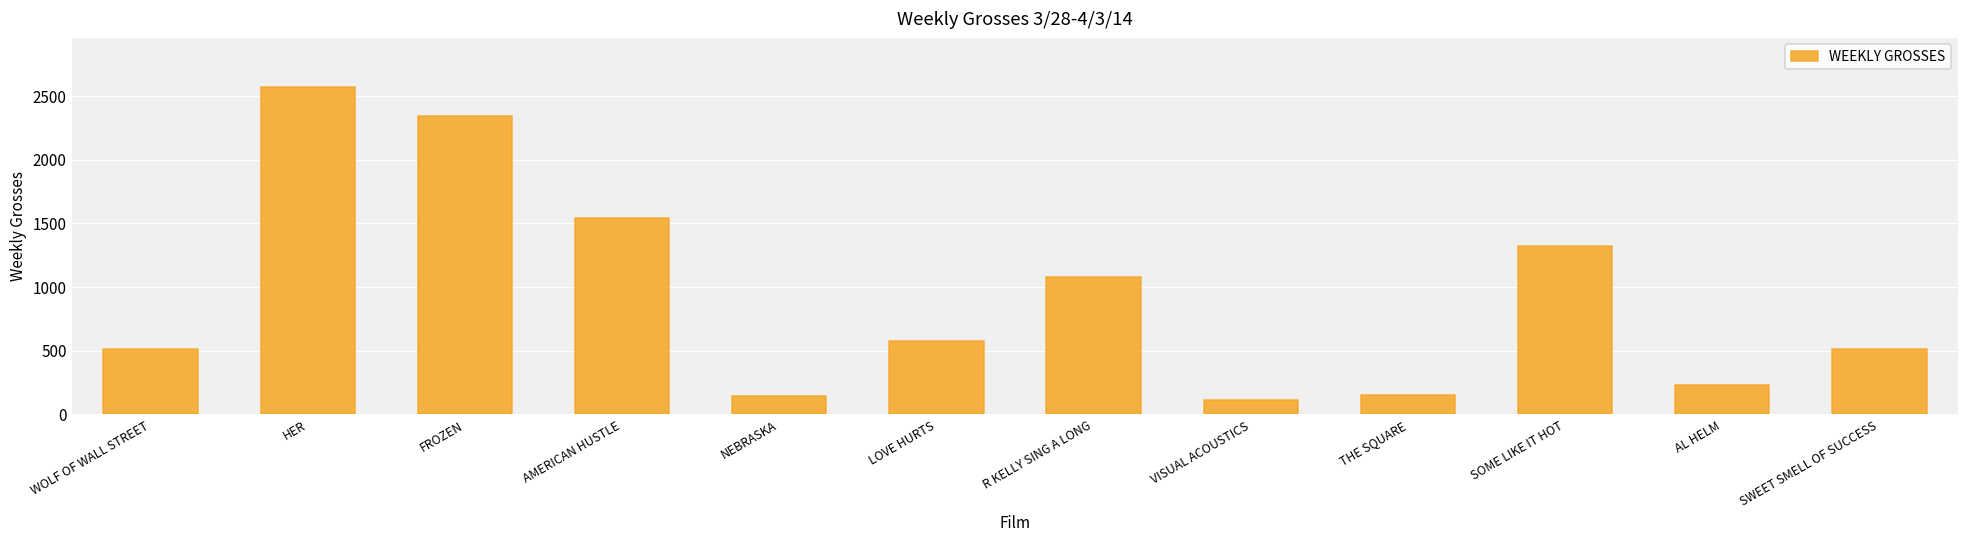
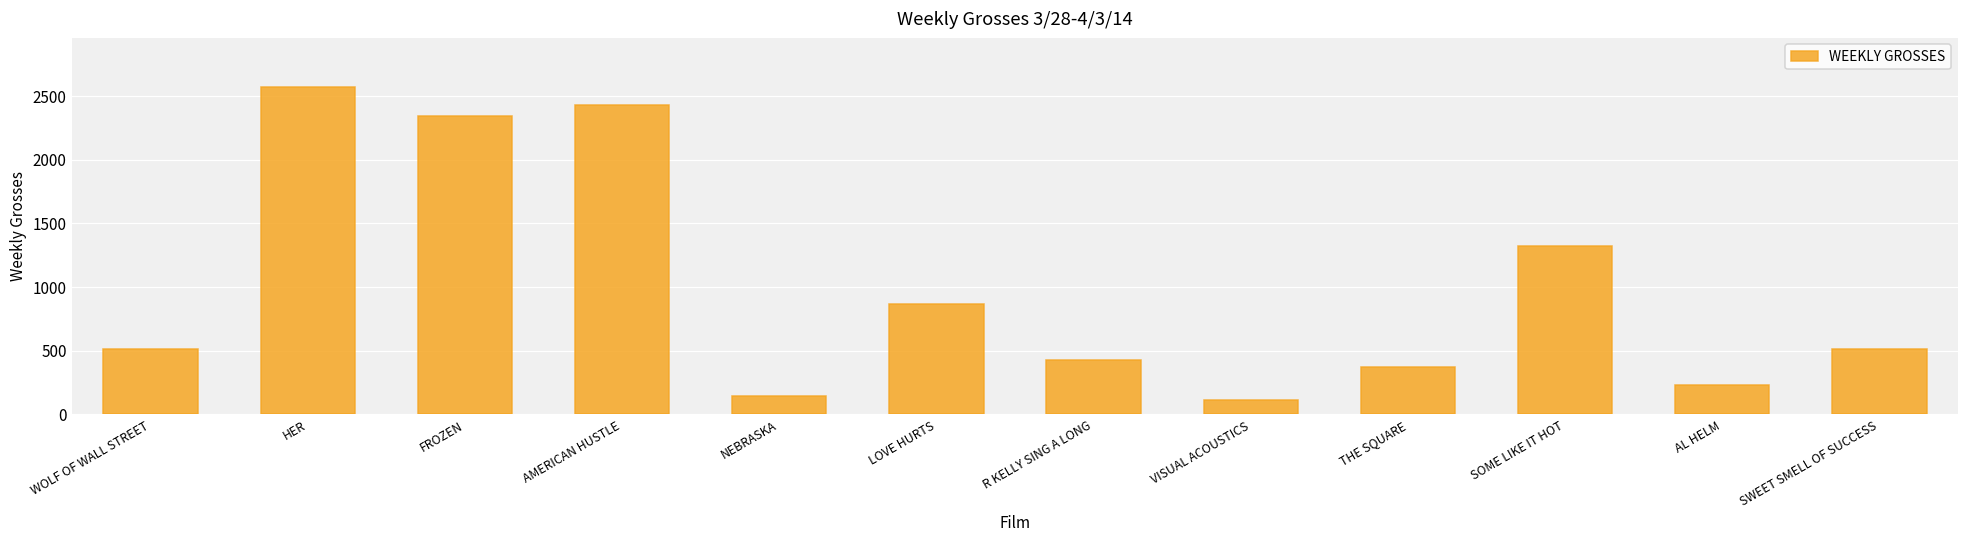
  {
    "WOLF OF WALL STREET": 510,
    "HER": 2570,
    "FROZEN": 2340,
-   "AMERICAN HUSTLE": 1540,
+   "AMERICAN HUSTLE": 2430,
    "NEBRASKA": 140,
-   "LOVE HURTS": 580,
-   "R KELLY SING A LONG": 1080,
+   "LOVE HURTS": 870,
+   "R KELLY SING A LONG": 430,
    "VISUAL ACOUSTICS": 110,
-   "THE SQUARE": 150,
+   "THE SQUARE": 370,
    "SOME LIKE IT HOT": 1320,
    "AL HELM": 230,
    "SWEET SMELL OF SUCCESS": 520
  }
